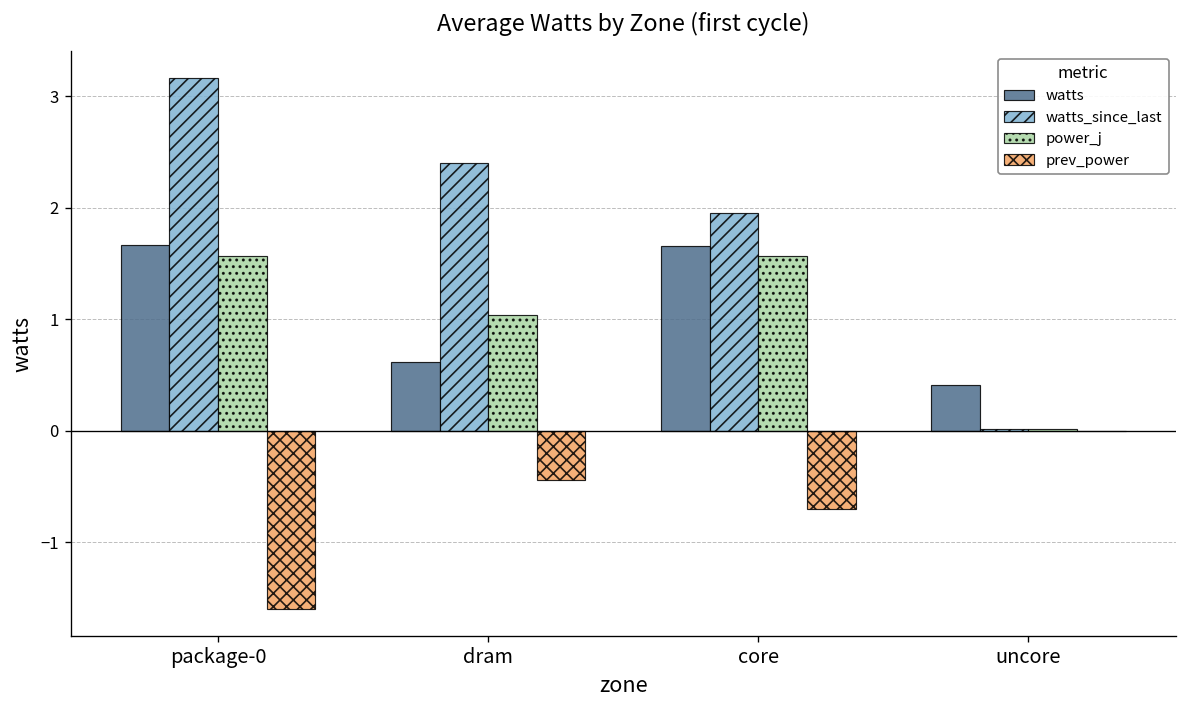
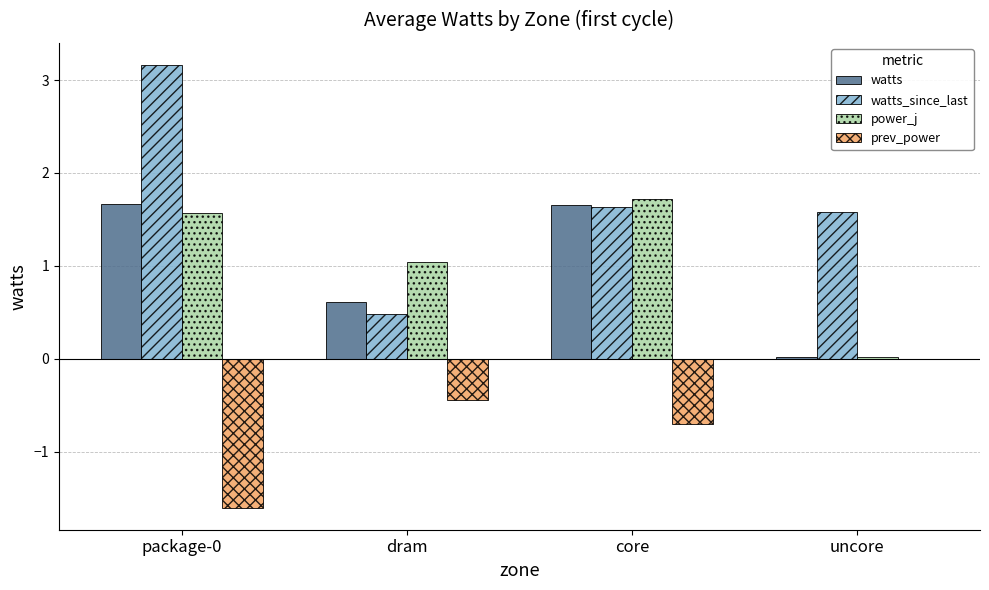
  {
    "watts": {
      "package-0": 1.7,
      "dram": 0.6,
      "core": 1.7,
-     "uncore": 0.4
+     "uncore": 0.0
    },
    "watts_since_last": {
      "package-0": 3.2,
-     "dram": 2.4,
-     "core": 1.9,
-     "uncore": 0.0
+     "dram": 0.5,
+     "core": 1.6,
+     "uncore": 1.6
    },
    "power_j": {
      "package-0": 1.6,
      "dram": 1.0,
-     "core": 1.6
+     "core": 1.7
    },
    "prev_power": {
      "package-0": -1.6,
      "dram": -0.4,
      "core": -0.7
    }
  }
